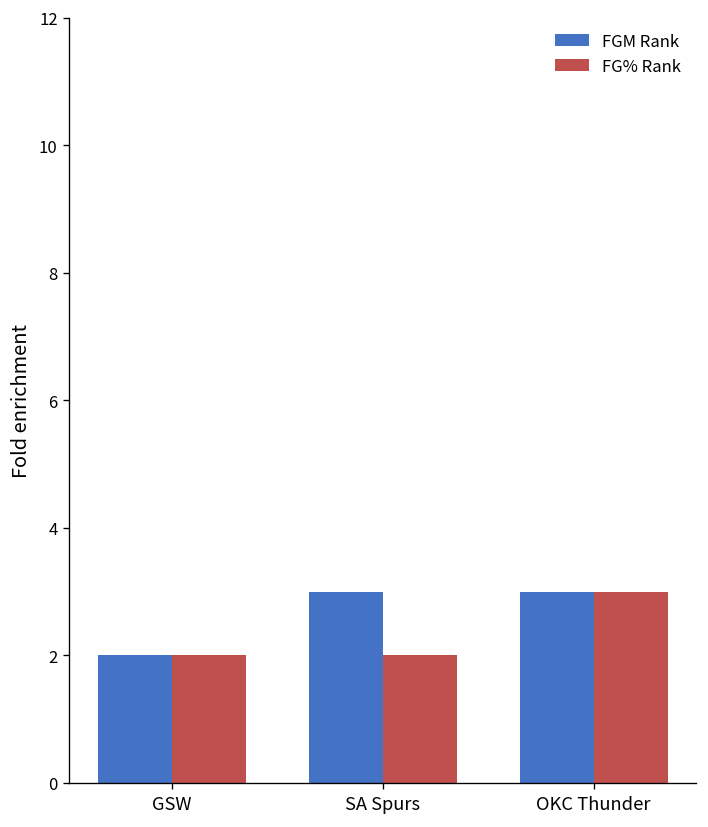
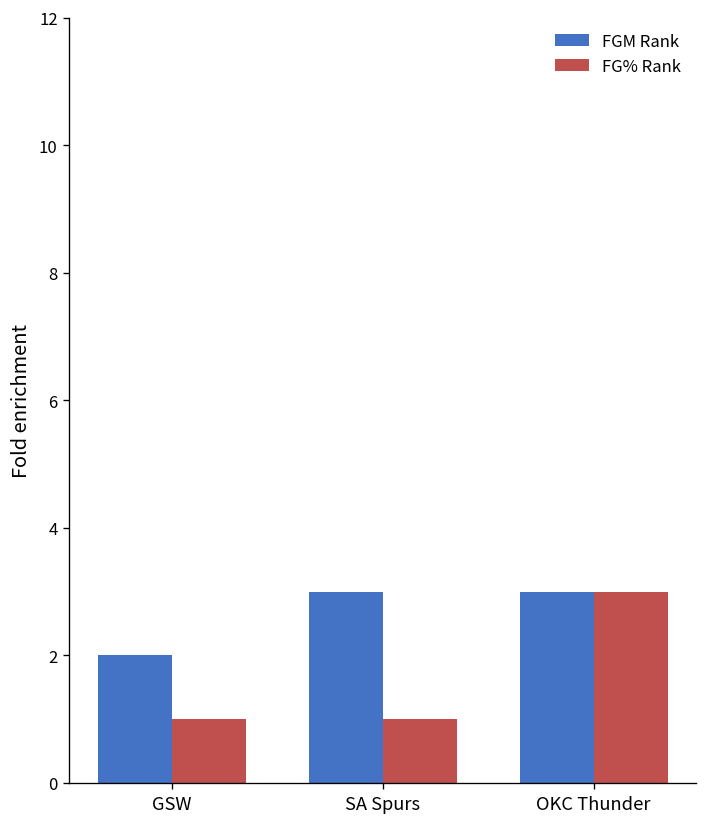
  {
    "FGM Rank": {
      "GSW": 2,
      "SA Spurs": 3,
      "OKC Thunder": 3
    },
    "FG% Rank": {
-     "GSW": 2,
-     "SA Spurs": 2,
+     "GSW": 1,
+     "SA Spurs": 1,
      "OKC Thunder": 3
    }
  }
